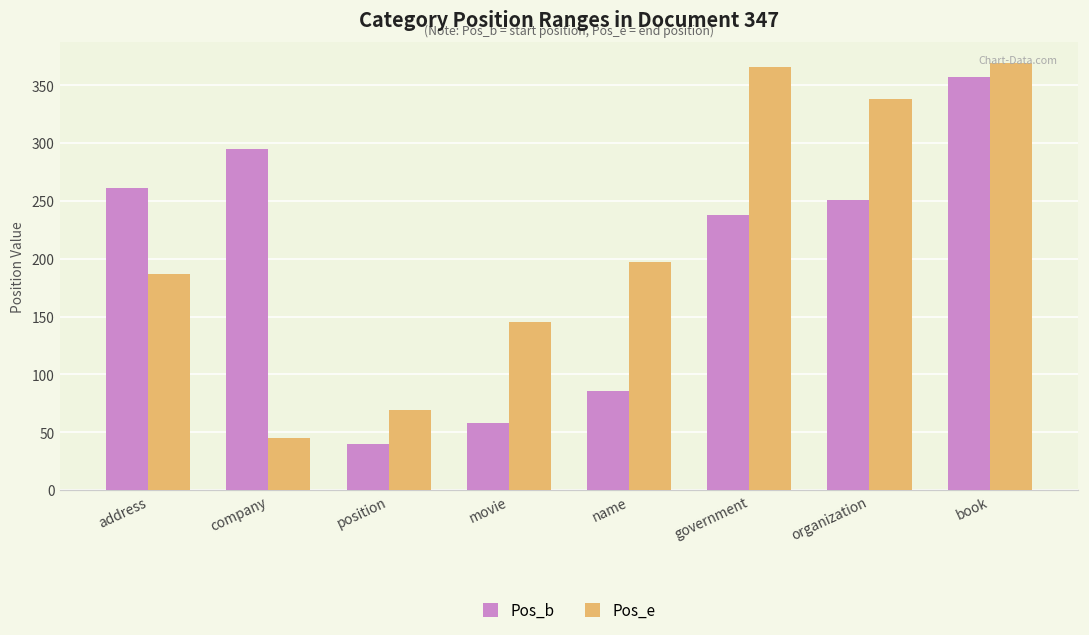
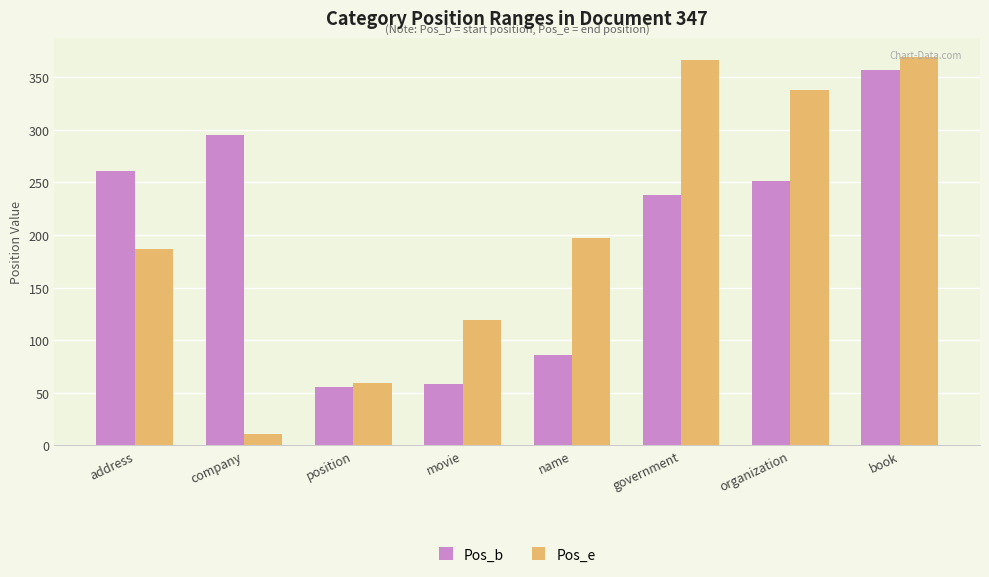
  {
    "Pos_b": {
      "address": 261,
      "company": 295,
-     "position": 40,
+     "position": 55,
      "movie": 58,
      "name": 86,
      "government": 238,
      "organization": 251,
      "book": 357
    },
    "Pos_e": {
      "address": 187,
-     "company": 45,
-     "position": 69,
-     "movie": 145,
+     "company": 11,
+     "position": 59,
+     "movie": 119,
      "name": 197,
      "government": 366,
      "organization": 338,
      "book": 369
    }
  }
